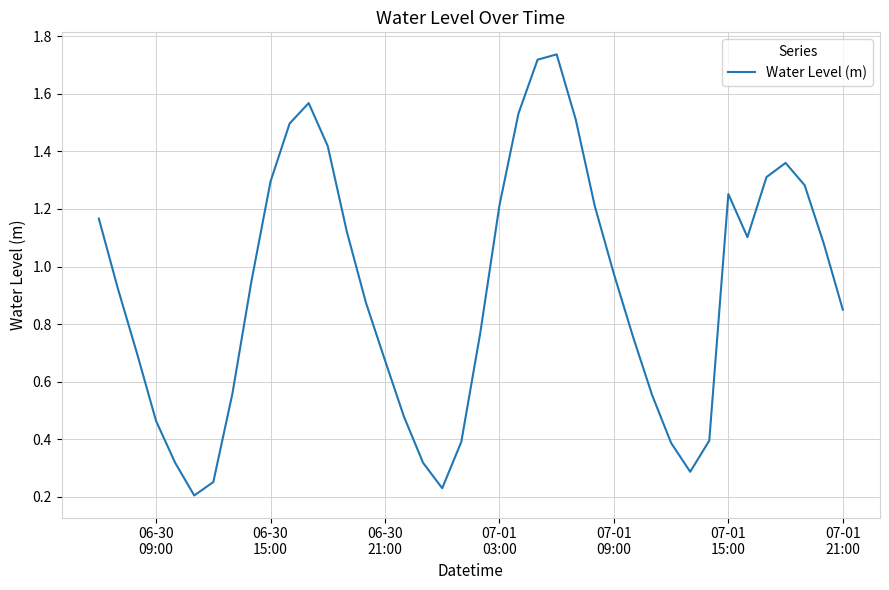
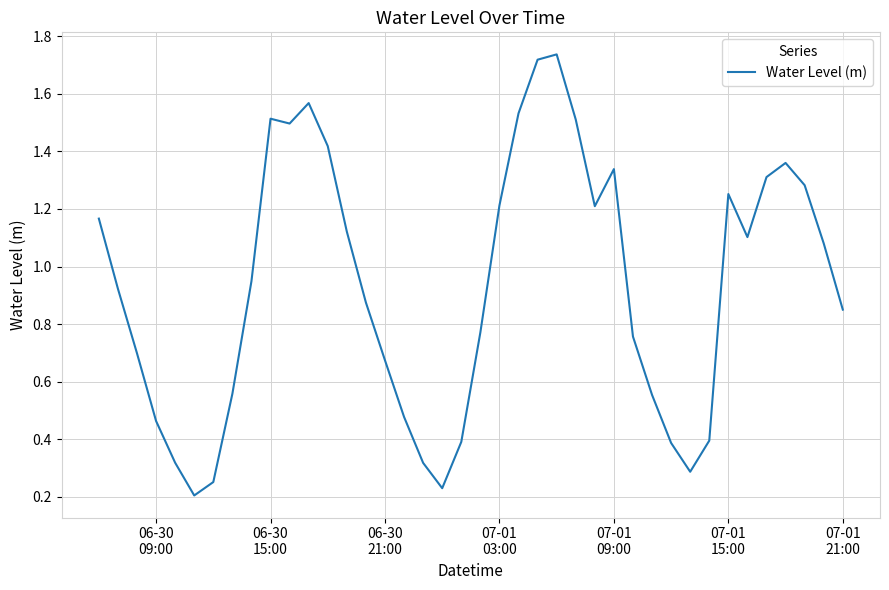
  {
    "06-30 09:00": 0.46,
-   "06-30 15:00": 1.30,
+   "06-30 15:00": 1.51,
    "06-30 21:00": 0.67,
    "07-01 03:00": 1.21,
-   "07-01 09:00": 0.97,
+   "07-01 09:00": 1.34,
    "07-01 15:00": 1.25,
    "07-01 21:00": 0.85
  }
